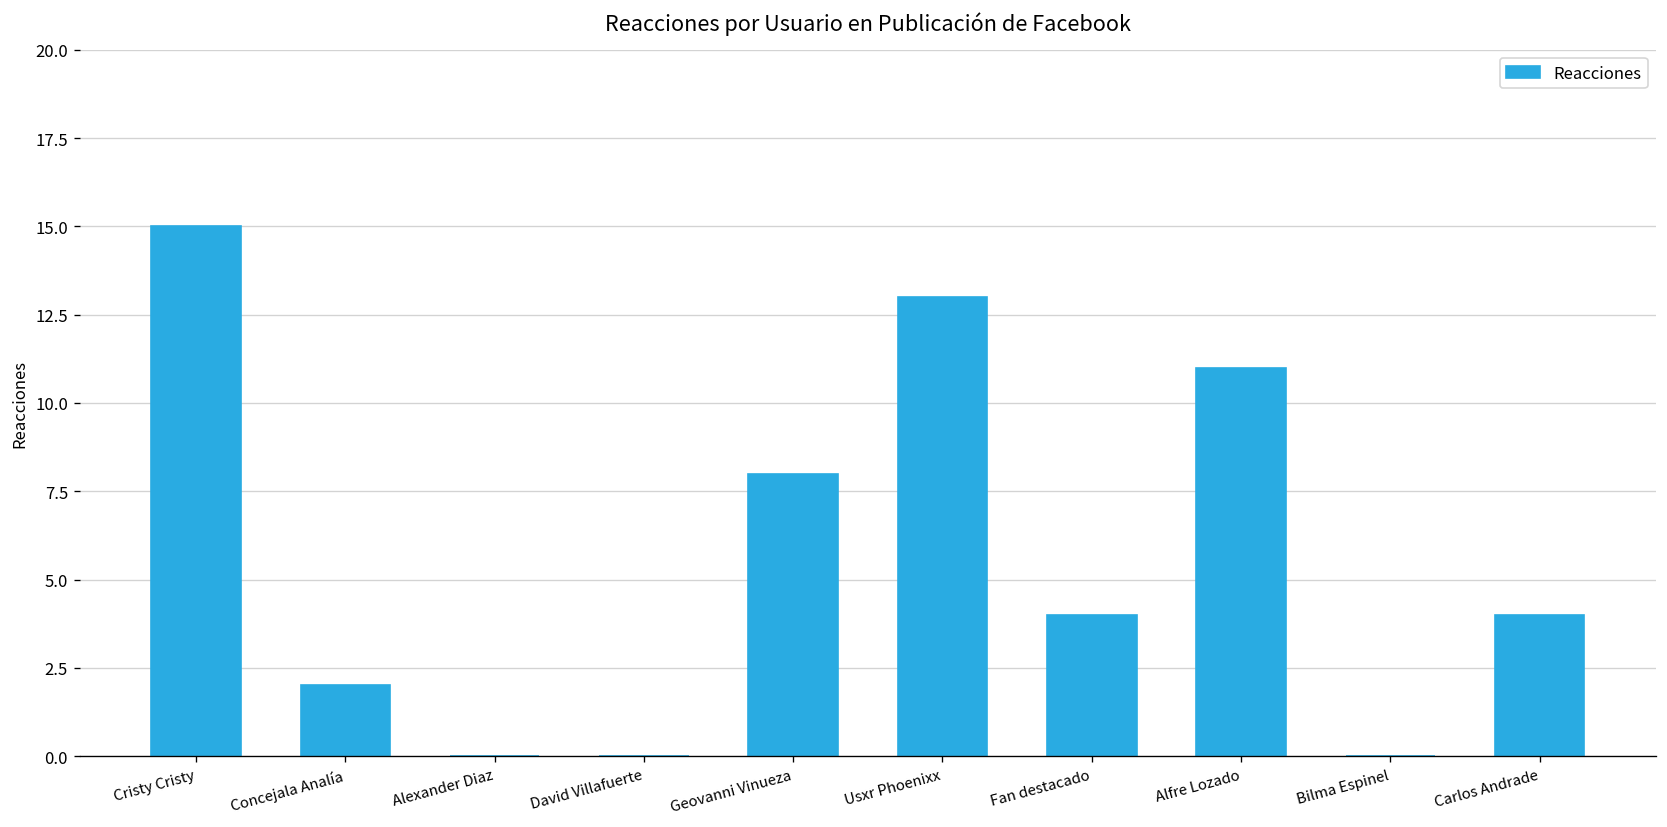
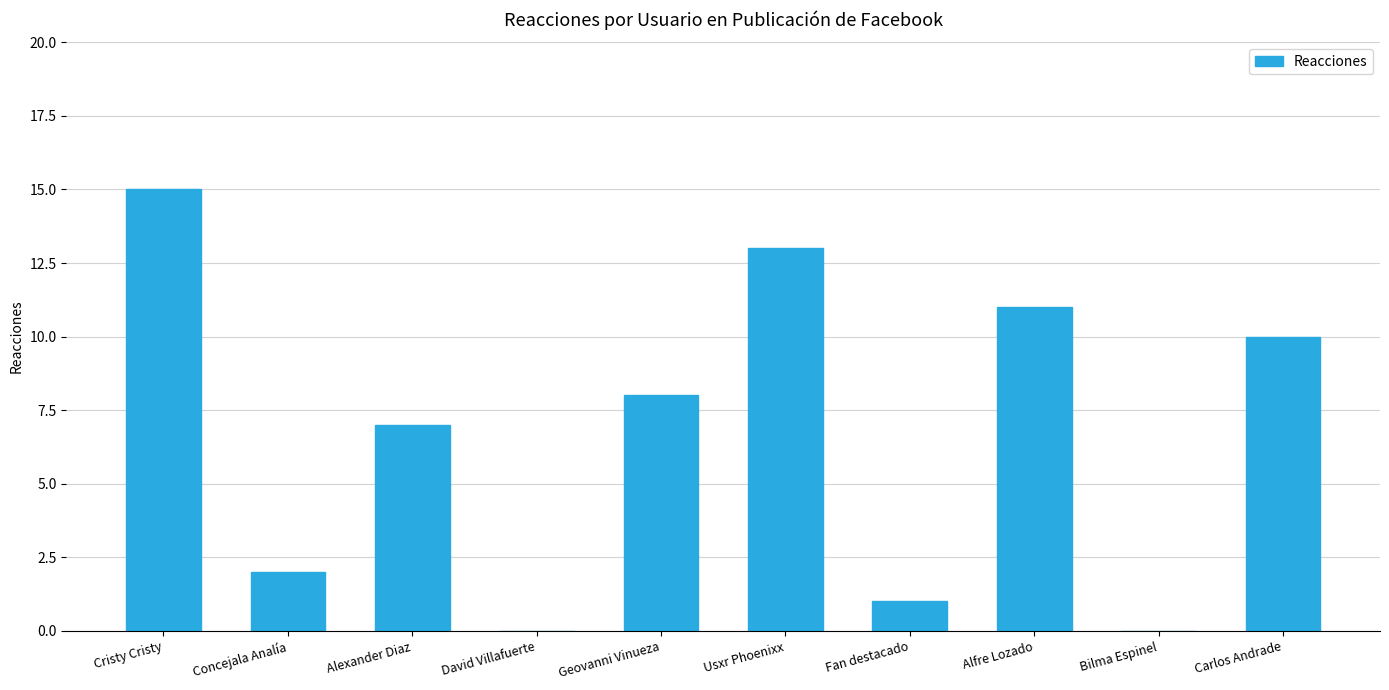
  {
    "Cristy Cristy": 15,
    "Concejala Analía": 2,
-   "Alexander Diaz": 0,
+   "Alexander Diaz": 7,
    "David Villafuerte": 0,
    "Geovanni Vinueza": 8,
    "Usxr Phoenixx": 13,
-   "Fan destacado": 4,
+   "Fan destacado": 1,
    "Alfre Lozado": 11,
    "Bilma Espinel": 0,
-   "Carlos Andrade": 4
+   "Carlos Andrade": 10
  }
